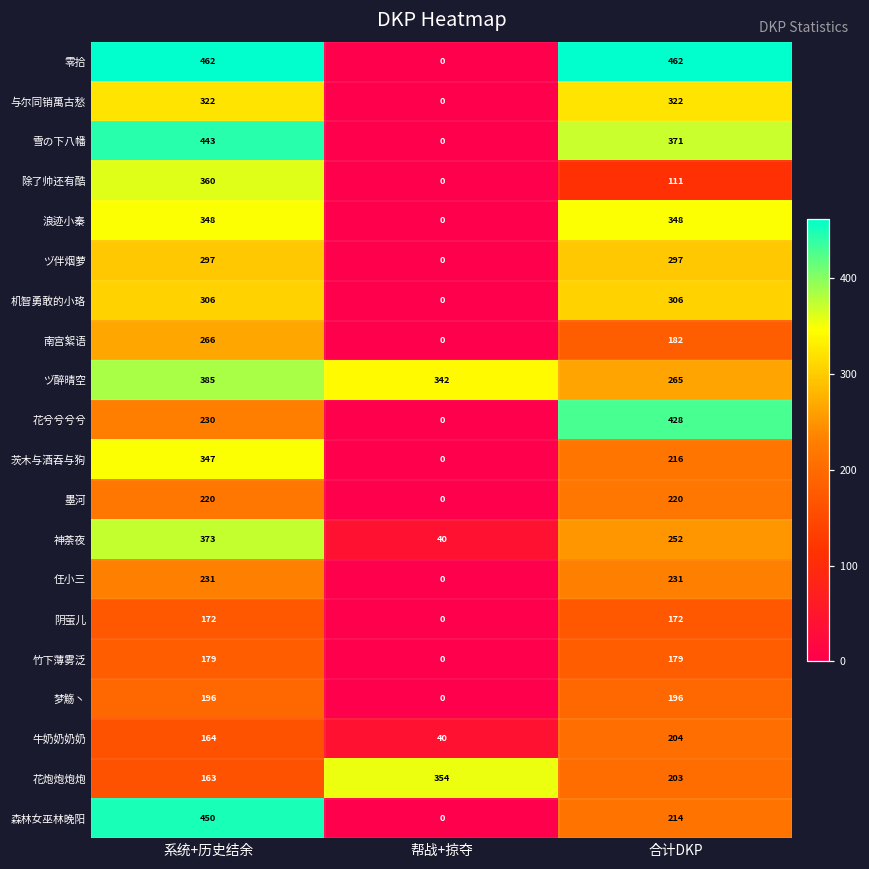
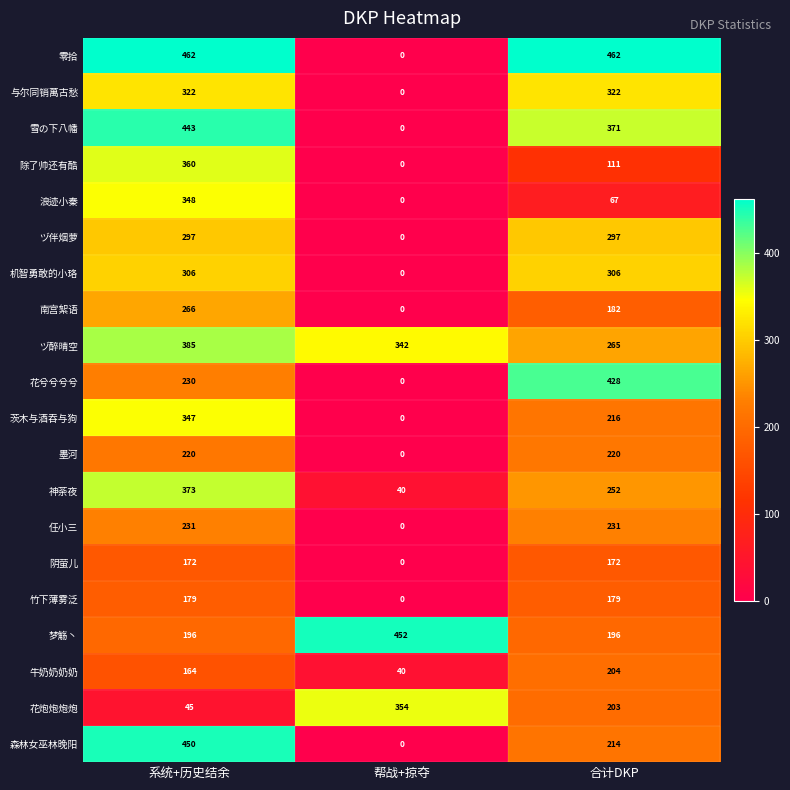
  {
    "零拾": {
      "系统+历史结余": 462,
      "帮战+掠夺": 0,
      "合计DKP": 462
    },
    "与尔同销萬古愁": {
      "系统+历史结余": 322,
      "帮战+掠夺": 0,
      "合计DKP": 322
    },
    "雪の下八幡": {
      "系统+历史结余": 443,
      "帮战+掠夺": 0,
      "合计DKP": 371
    },
    "除了帅还有酷": {
      "系统+历史结余": 360,
      "帮战+掠夺": 0,
      "合计DKP": 111
    },
    "浪迹小秦": {
      "系统+历史结余": 348,
      "帮战+掠夺": 0,
-     "合计DKP": 348
+     "合计DKP": 67
    },
    "ヅ伴烟萝": {
      "系统+历史结余": 297,
      "帮战+掠夺": 0,
      "合计DKP": 297
    },
    "机智勇敢的小珞": {
      "系统+历史结余": 306,
      "帮战+掠夺": 0,
      "合计DKP": 306
    },
    "南宫絮语": {
      "系统+历史结余": 266,
      "帮战+掠夺": 0,
      "合计DKP": 182
    },
    "ヅ醉晴空": {
      "系统+历史结余": 385,
      "帮战+掠夺": 342,
      "合计DKP": 265
    },
    "花兮兮兮兮": {
      "系统+历史结余": 230,
      "帮战+掠夺": 0,
      "合计DKP": 428
    },
    "茨木与酒吞与狗": {
      "系统+历史结余": 347,
      "帮战+掠夺": 0,
      "合计DKP": 216
    },
    "墨河": {
      "系统+历史结余": 220,
      "帮战+掠夺": 0,
      "合计DKP": 220
    },
    "神荼夜": {
      "系统+历史结余": 373,
      "帮战+掠夺": 40,
      "合计DKP": 252
    },
    "仼小三": {
      "系统+历史结余": 231,
      "帮战+掠夺": 0,
      "合计DKP": 231
    },
    "阴萤儿": {
      "系统+历史结余": 172,
      "帮战+掠夺": 0,
      "合计DKP": 172
    },
    "竹下薄雾泛": {
      "系统+历史结余": 179,
      "帮战+掠夺": 0,
      "合计DKP": 179
    },
    "梦觞丶": {
      "系统+历史结余": 196,
-     "帮战+掠夺": 0,
+     "帮战+掠夺": 452,
      "合计DKP": 196
    },
    "牛奶奶奶奶": {
      "系统+历史结余": 164,
      "帮战+掠夺": 40,
      "合计DKP": 204
    },
    "花炮炮炮炮": {
-     "系统+历史结余": 163,
+     "系统+历史结余": 45,
      "帮战+掠夺": 354,
      "合计DKP": 203
    },
    "森林女巫林晚阳": {
      "系统+历史结余": 450,
      "帮战+掠夺": 0,
      "合计DKP": 214
    }
  }
